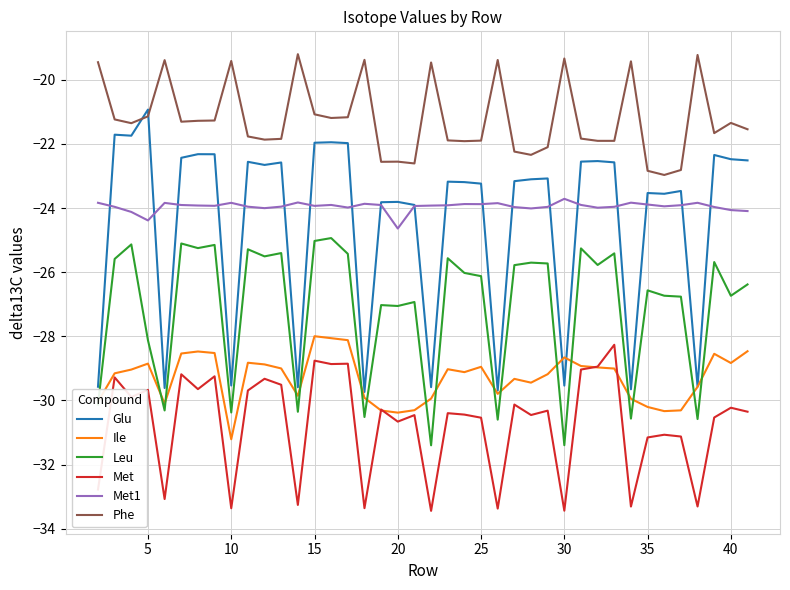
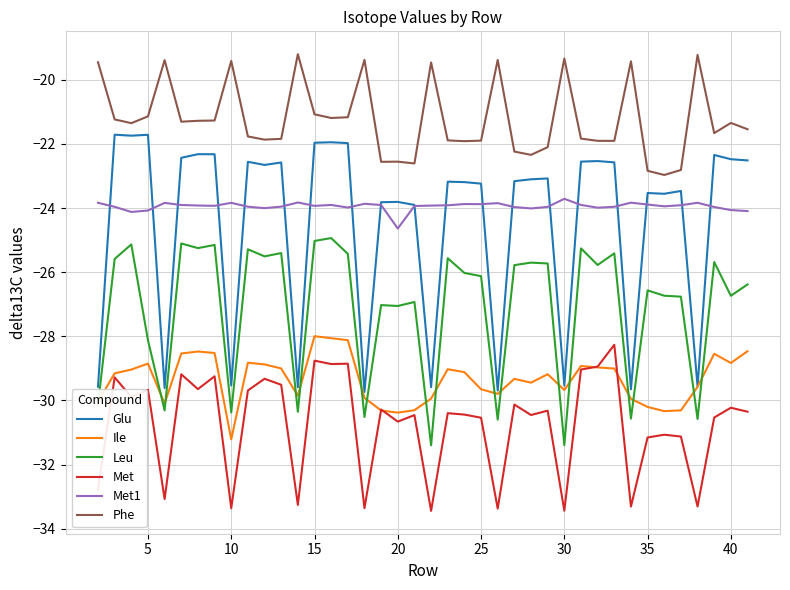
  {
    "Glu": {
-     "5": -20.9,
+     "5": -21.7,
      "10": -29.5,
      "15": -22.0,
      "20": -23.8,
      "25": -23.2,
      "30": -29.5,
      "35": -23.5,
      "40": -22.5
    },
    "Ile": {
      "5": -28.9,
      "10": -31.2,
      "15": -28.0,
      "20": -30.4,
-     "25": -29.0,
-     "30": -28.7,
+     "25": -29.7,
+     "30": -29.7,
      "35": -30.2,
      "40": -28.8
    },
    "Leu": {
      "5": -28.1,
      "10": -30.4,
      "15": -25.0,
      "20": -27.1,
      "25": -26.1,
      "30": -31.4,
      "35": -26.6,
      "40": -26.7
    },
    "Met": {
      "5": -29.7,
      "10": -33.4,
      "15": -28.8,
      "20": -30.7,
      "25": -30.5,
      "30": -33.4,
      "35": -31.2,
      "40": -30.2
    },
    "Met1": {
-     "5": -24.4,
+     "5": -24.1,
      "10": -23.8,
      "15": -23.9,
      "20": -24.6,
      "25": -23.9,
      "30": -23.7,
      "35": -23.9,
      "40": -24.1
    },
    "Phe": {
      "5": -21.1,
      "10": -19.4,
      "15": -21.1,
      "20": -22.6,
      "25": -21.9,
      "30": -19.3,
      "35": -22.8,
      "40": -21.3
    }
  }
